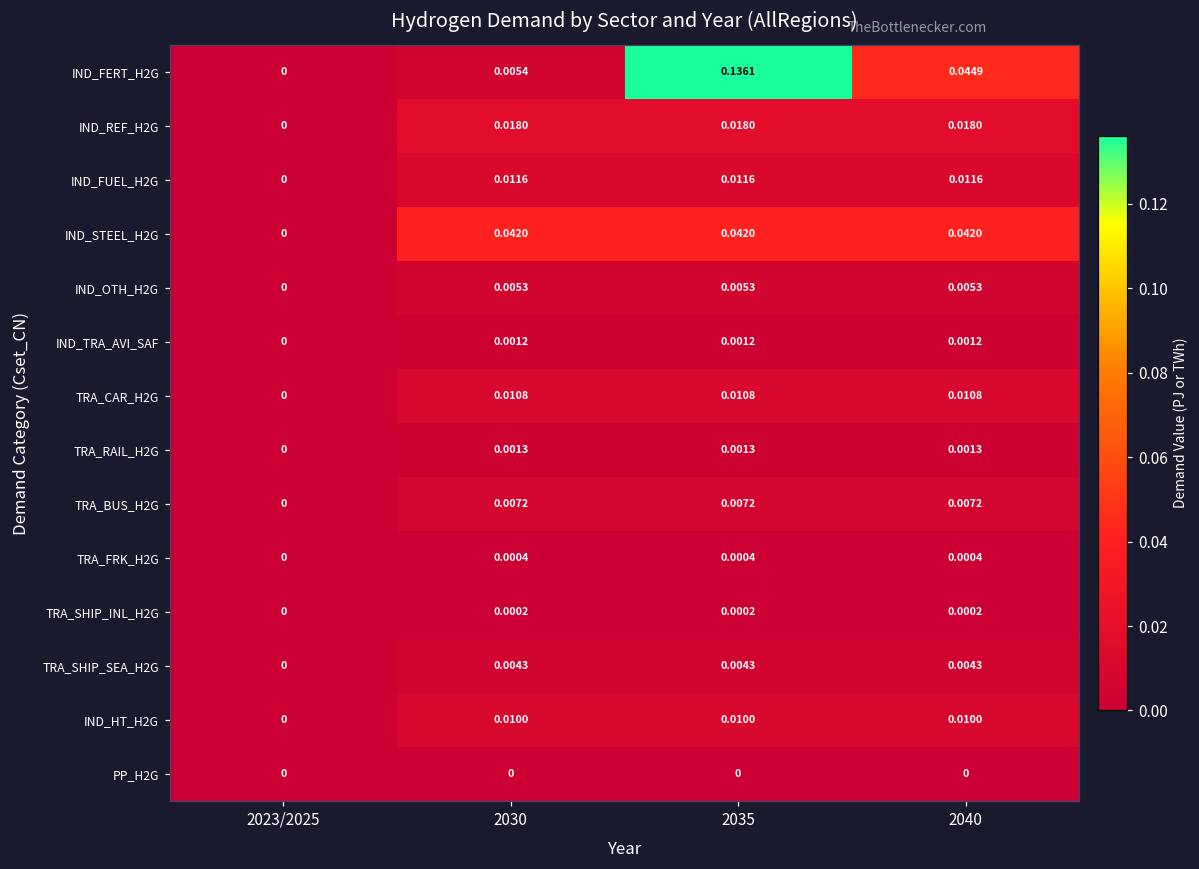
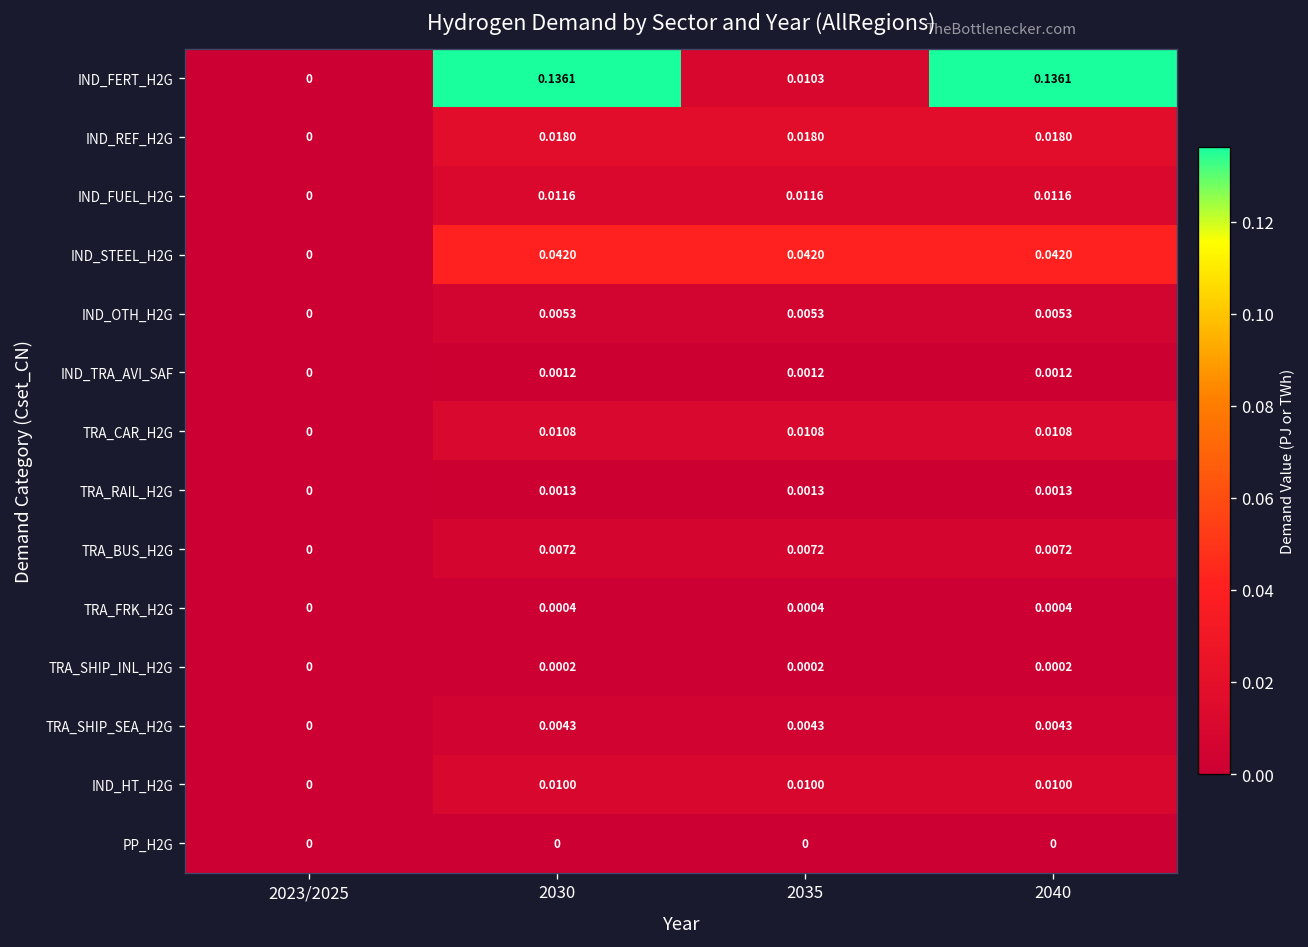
  {
    "IND_FERT_H2G": {
      "2023/2025": 0,
-     "2030": 0.0054,
-     "2035": 0.1361,
-     "2040": 0.0449
+     "2030": 0.1361,
+     "2035": 0.0103,
+     "2040": 0.1361
    },
    "IND_REF_H2G": {
      "2023/2025": 0,
      "2030": 0.0180,
      "2035": 0.0180,
      "2040": 0.0180
    },
    "IND_FUEL_H2G": {
      "2023/2025": 0,
      "2030": 0.0116,
      "2035": 0.0116,
      "2040": 0.0116
    },
    "IND_STEEL_H2G": {
      "2023/2025": 0,
      "2030": 0.0420,
      "2035": 0.0420,
      "2040": 0.0420
    },
    "IND_OTH_H2G": {
      "2023/2025": 0,
      "2030": 0.0053,
      "2035": 0.0053,
      "2040": 0.0053
    },
    "IND_TRA_AVI_SAF": {
      "2023/2025": 0,
      "2030": 0.0012,
      "2035": 0.0012,
      "2040": 0.0012
    },
    "TRA_CAR_H2G": {
      "2023/2025": 0,
      "2030": 0.0108,
      "2035": 0.0108,
      "2040": 0.0108
    },
    "TRA_RAIL_H2G": {
      "2023/2025": 0,
      "2030": 0.0013,
      "2035": 0.0013,
      "2040": 0.0013
    },
    "TRA_BUS_H2G": {
      "2023/2025": 0,
      "2030": 0.0072,
      "2035": 0.0072,
      "2040": 0.0072
    },
    "TRA_FRK_H2G": {
      "2023/2025": 0,
      "2030": 0.0004,
      "2035": 0.0004,
      "2040": 0.0004
    },
    "TRA_SHIP_INL_H2G": {
      "2023/2025": 0,
      "2030": 0.0002,
      "2035": 0.0002,
      "2040": 0.0002
    },
    "TRA_SHIP_SEA_H2G": {
      "2023/2025": 0,
      "2030": 0.0043,
      "2035": 0.0043,
      "2040": 0.0043
    },
    "IND_HT_H2G": {
      "2023/2025": 0,
      "2030": 0.0100,
      "2035": 0.0100,
      "2040": 0.0100
    },
    "PP_H2G": {
      "2023/2025": 0,
      "2030": 0,
      "2035": 0,
      "2040": 0
    }
  }
